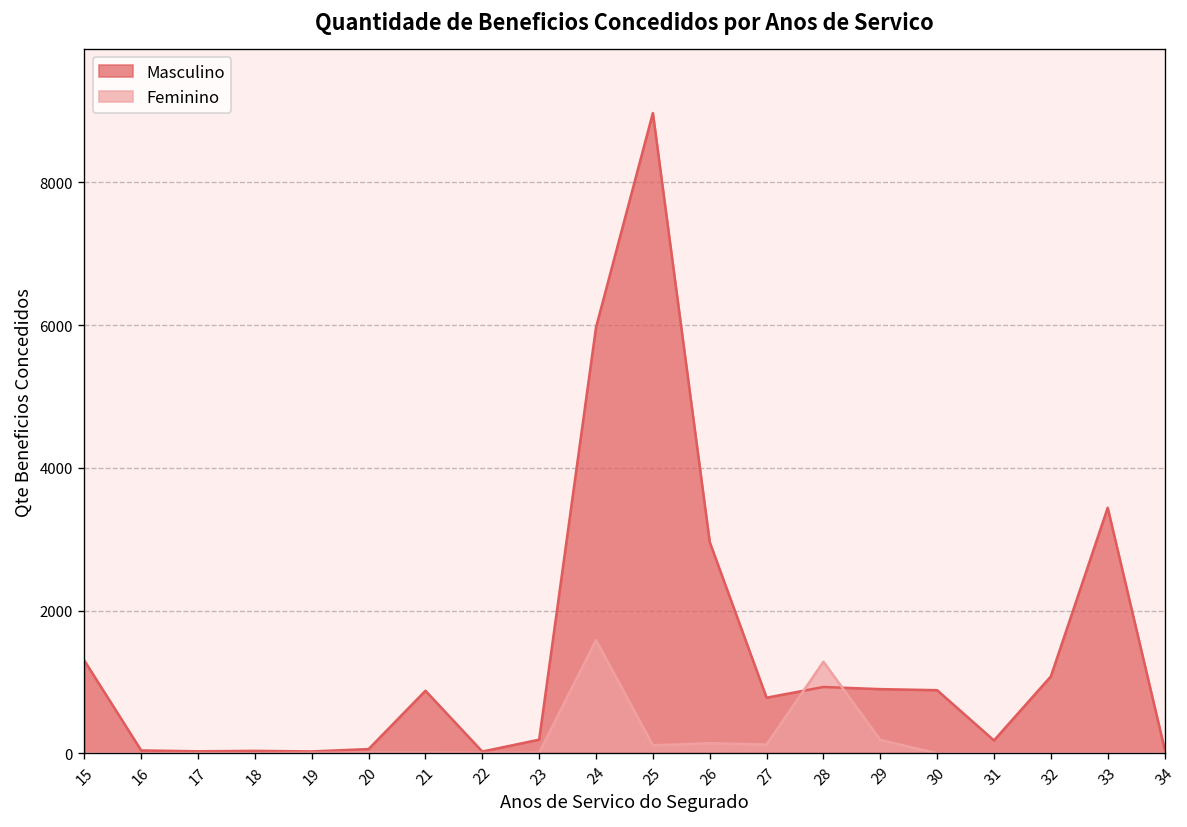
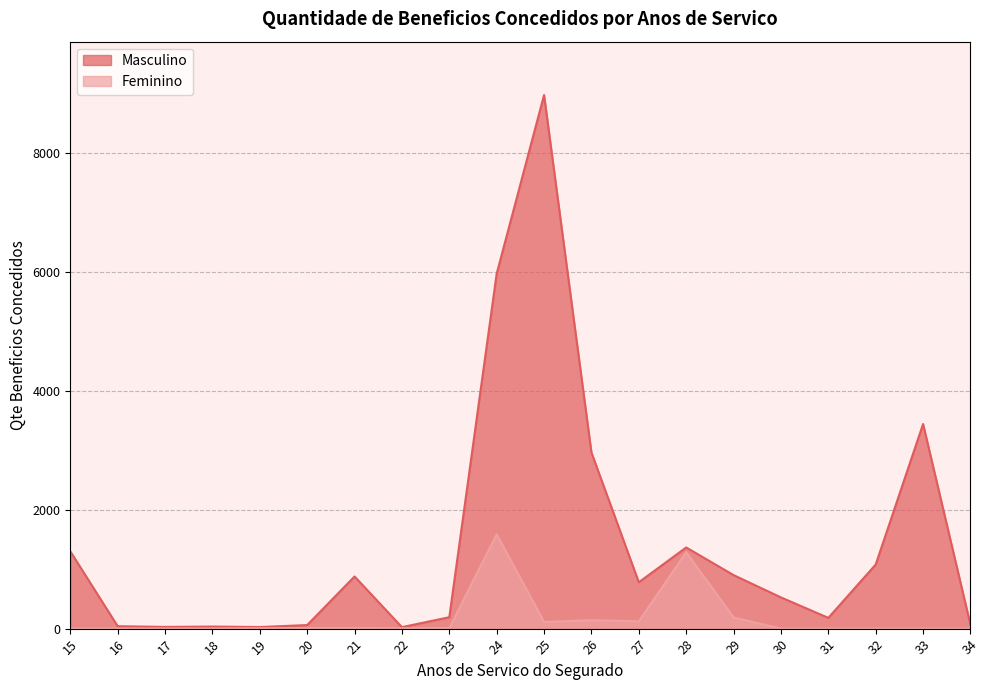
  {
    "Masculino": {
      "15": 1300,
      "20": 100,
      "21": 900,
      "23": 200,
      "24": 6000,
      "25": 9000,
      "26": 3000,
      "27": 800,
-     "28": 900,
+     "28": 1400,
      "29": 900,
-     "30": 900,
+     "30": 500,
      "31": 200,
      "32": 1100,
      "33": 3400,
      "34": 100
    },
    "Feminino": {
      "15": 0,
      "20": 0,
      "21": 0,
      "23": 0,
      "24": 1600,
      "25": 100,
      "26": 100,
      "27": 100,
      "28": 1300,
      "29": 200,
      "30": 0,
      "31": 0,
      "32": 0,
      "33": 0,
      "34": 0
    }
  }
